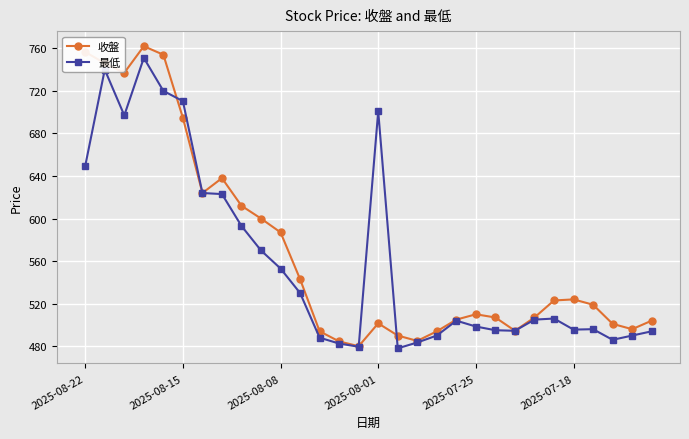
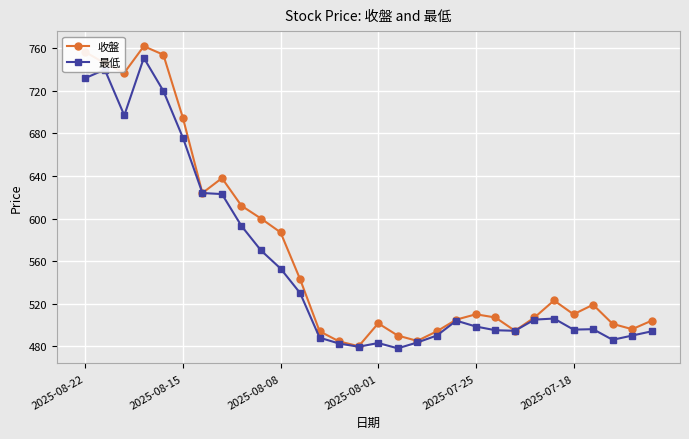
  {
    "收盤": {
      "2025-08-15": 695,
      "2025-08-08": 587,
      "2025-08-01": 502,
      "2025-07-25": 510,
-     "2025-07-18": 524
+     "2025-07-18": 510
    },
    "最低": {
-     "2025-08-22": 650,
-     "2025-08-15": 710,
+     "2025-08-22": 732,
+     "2025-08-15": 676,
      "2025-08-08": 553,
-     "2025-08-01": 701,
+     "2025-08-01": 483,
      "2025-07-25": 499,
      "2025-07-18": 496
    }
  }
